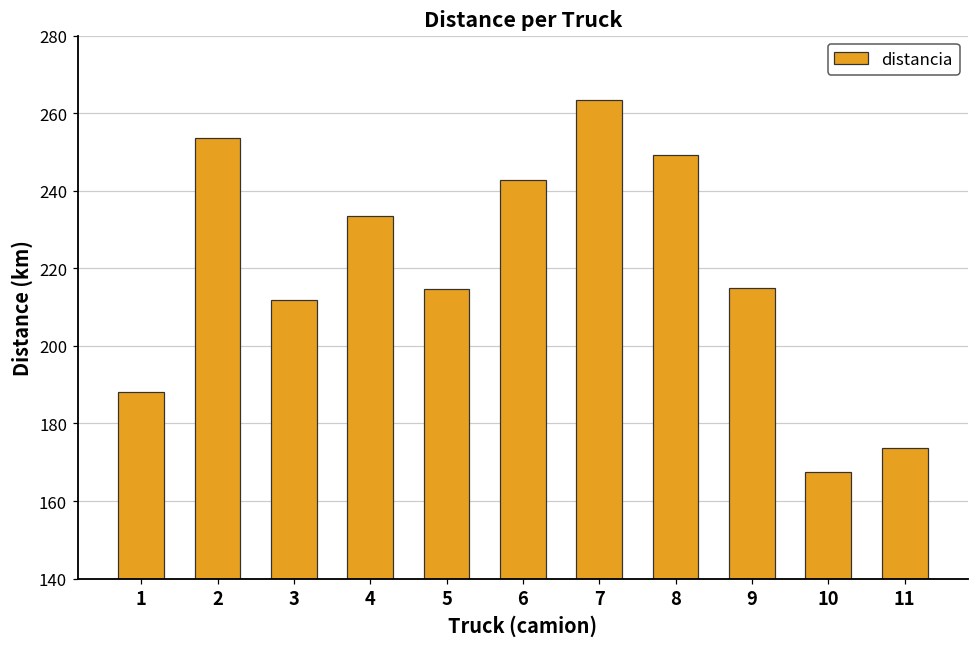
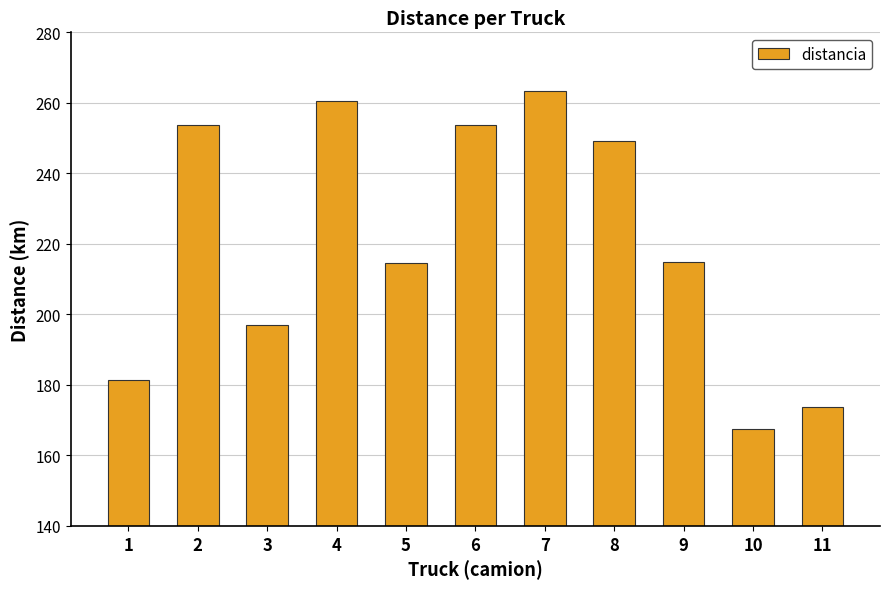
  {
-   "1": 188,
+   "1": 181,
    "2": 254,
-   "3": 212,
-   "4": 233,
+   "3": 197,
+   "4": 261,
    "5": 215,
-   "6": 243,
+   "6": 254,
    "7": 263,
    "8": 249,
    "9": 215,
    "10": 168,
    "11": 174
  }
